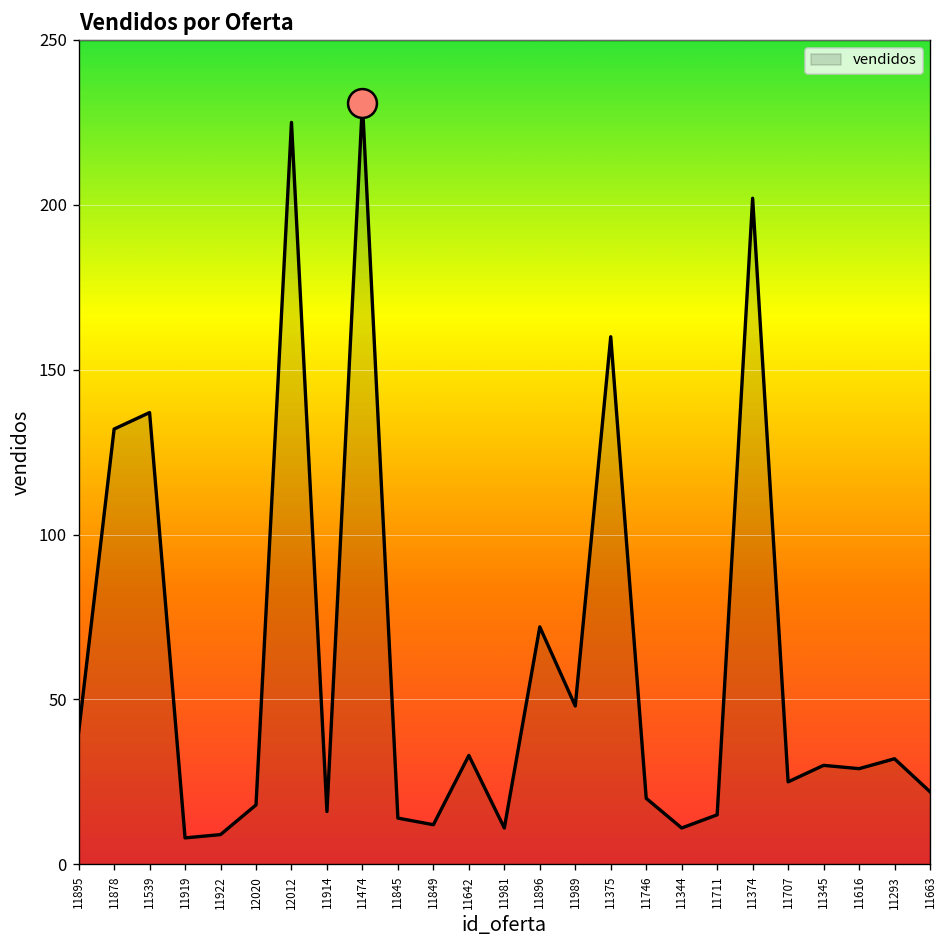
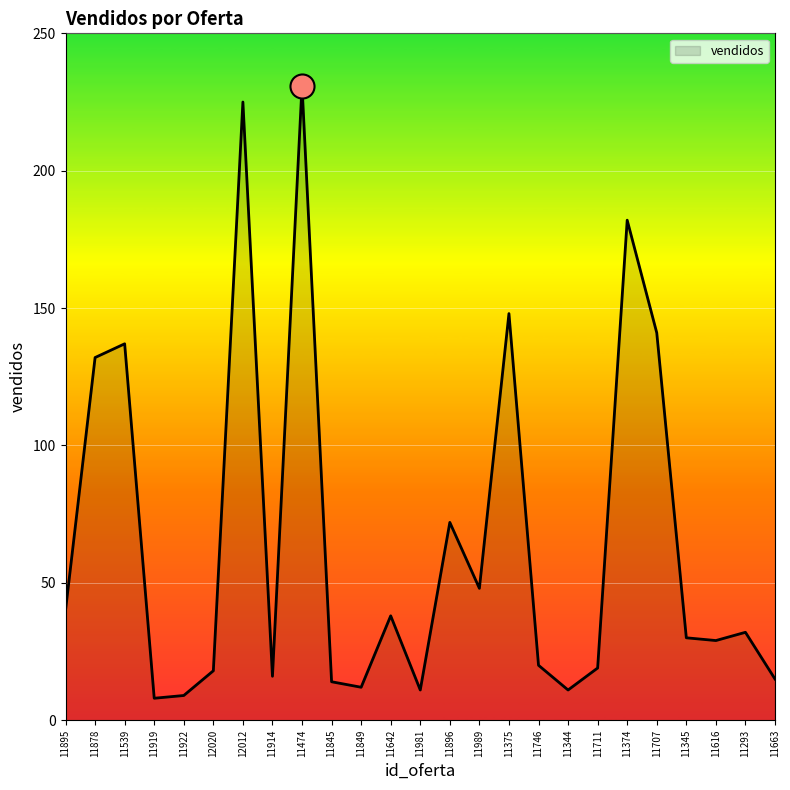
  {
    "vendidos": {
      "11895": 40,
      "11878": 132,
      "11539": 137,
      "11919": 8,
      "11922": 9,
      "12020": 18,
      "12012": 225,
      "11914": 16,
      "11845": 14,
      "11849": 12,
-     "11642": 33,
+     "11642": 38,
      "11981": 11,
      "11896": 72,
      "11989": 48,
-     "11375": 160,
+     "11375": 148,
      "11746": 20,
      "11344": 11,
-     "11711": 15,
-     "11374": 202,
-     "11707": 25,
+     "11711": 19,
+     "11374": 182,
+     "11707": 141,
      "11345": 30,
      "11616": 29,
      "11293": 32,
-     "11663": 22
+     "11663": 15
    }
  }
